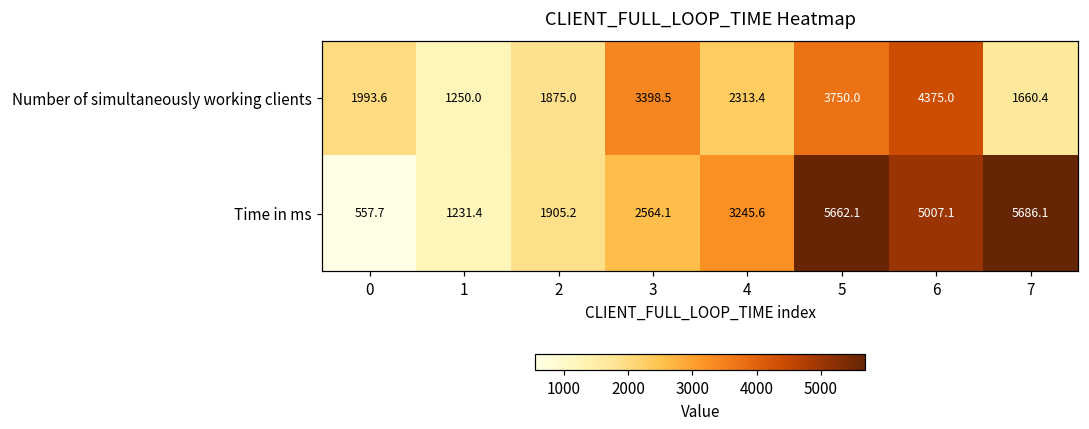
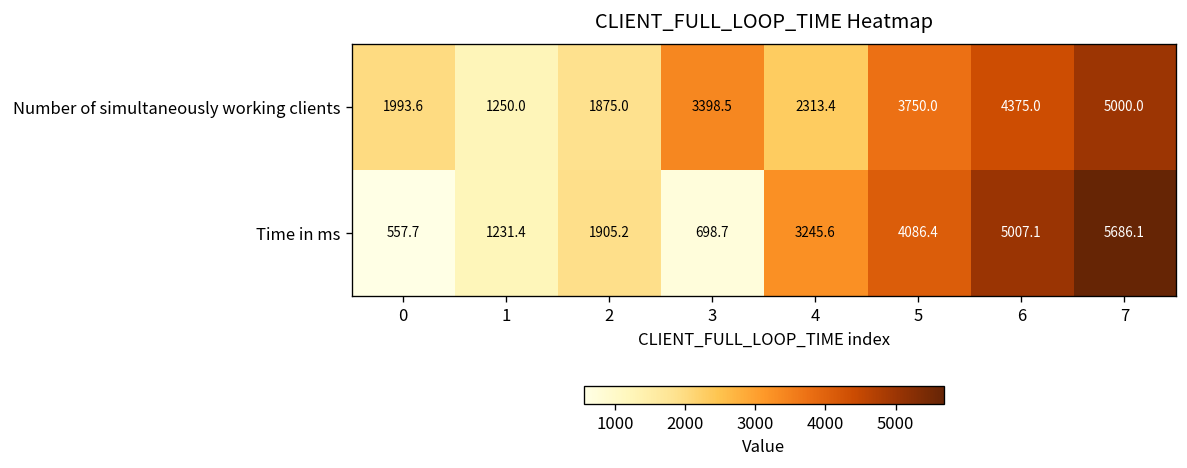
  {
    "Number of simultaneously working clients": {
      "0": 1993.6,
      "1": 1250.0,
      "2": 1875.0,
      "3": 3398.5,
      "4": 2313.4,
      "5": 3750.0,
      "6": 4375.0,
-     "7": 1660.4
+     "7": 5000.0
    },
    "Time in ms": {
      "0": 557.7,
      "1": 1231.4,
      "2": 1905.2,
-     "3": 2564.1,
+     "3": 698.7,
      "4": 3245.6,
-     "5": 5662.1,
+     "5": 4086.4,
      "6": 5007.1,
      "7": 5686.1
    }
  }
